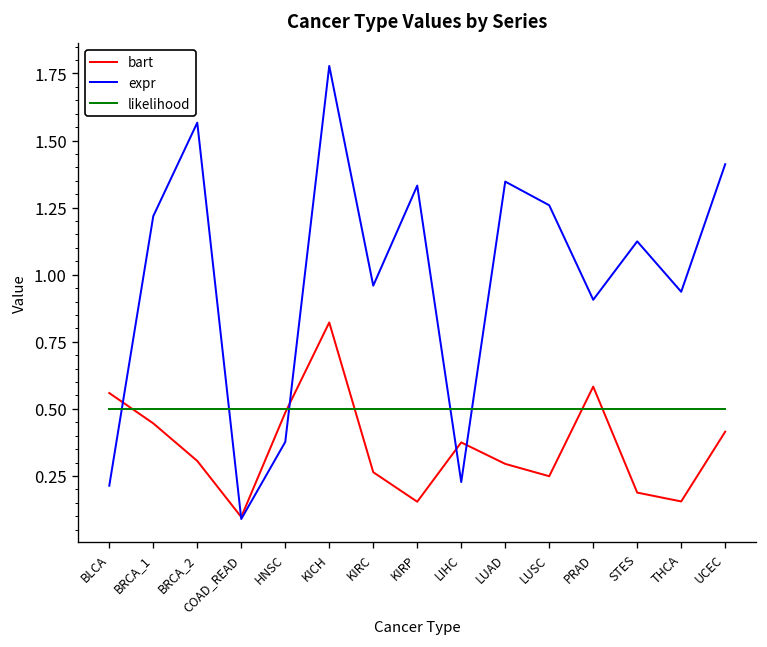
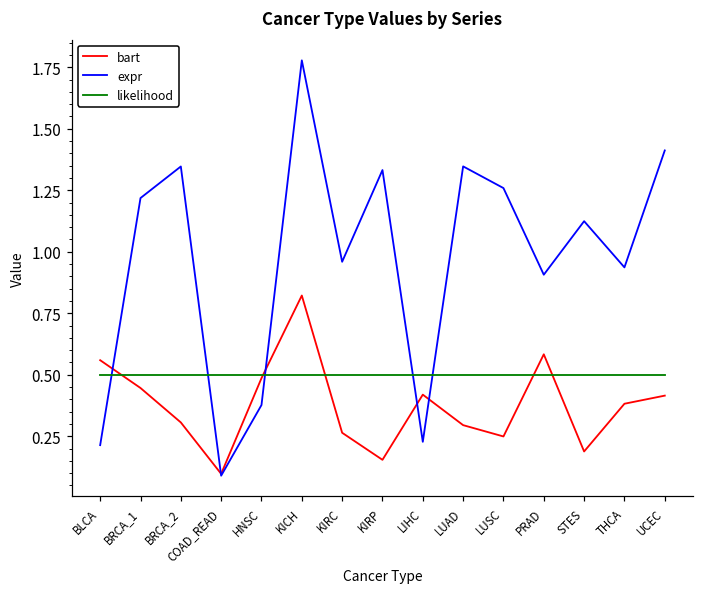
  {
    "bart": {
      "BLCA": 0.56,
      "BRCA_1": 0.45,
      "BRCA_2": 0.31,
      "HNSC": 0.49,
      "KICH": 0.82,
      "KIRC": 0.26,
      "KIRP": 0.15,
-     "LIHC": 0.38,
+     "LIHC": 0.42,
      "LUAD": 0.30,
      "LUSC": 0.25,
      "PRAD": 0.58,
      "STES": 0.19,
-     "THCA": 0.16,
+     "THCA": 0.38,
      "UCEC": 0.42
    },
    "expr": {
      "BLCA": 0.21,
      "BRCA_1": 1.22,
-     "BRCA_2": 1.57,
+     "BRCA_2": 1.35,
      "HNSC": 0.38,
      "KICH": 1.78,
      "KIRC": 0.96,
      "KIRP": 1.33,
      "LIHC": 0.23,
      "LUAD": 1.35,
      "LUSC": 1.26,
      "PRAD": 0.91,
      "STES": 1.12,
      "THCA": 0.94,
      "UCEC": 1.41
    },
    "likelihood": {
      "BLCA": 0.50,
      "BRCA_1": 0.50,
      "BRCA_2": 0.50,
      "COAD_READ": 0.50,
      "HNSC": 0.50,
      "KICH": 0.50,
      "KIRC": 0.50,
      "KIRP": 0.50,
      "LIHC": 0.50,
      "LUAD": 0.50,
      "LUSC": 0.50,
      "PRAD": 0.50,
      "STES": 0.50,
      "THCA": 0.50,
      "UCEC": 0.50
    }
  }
